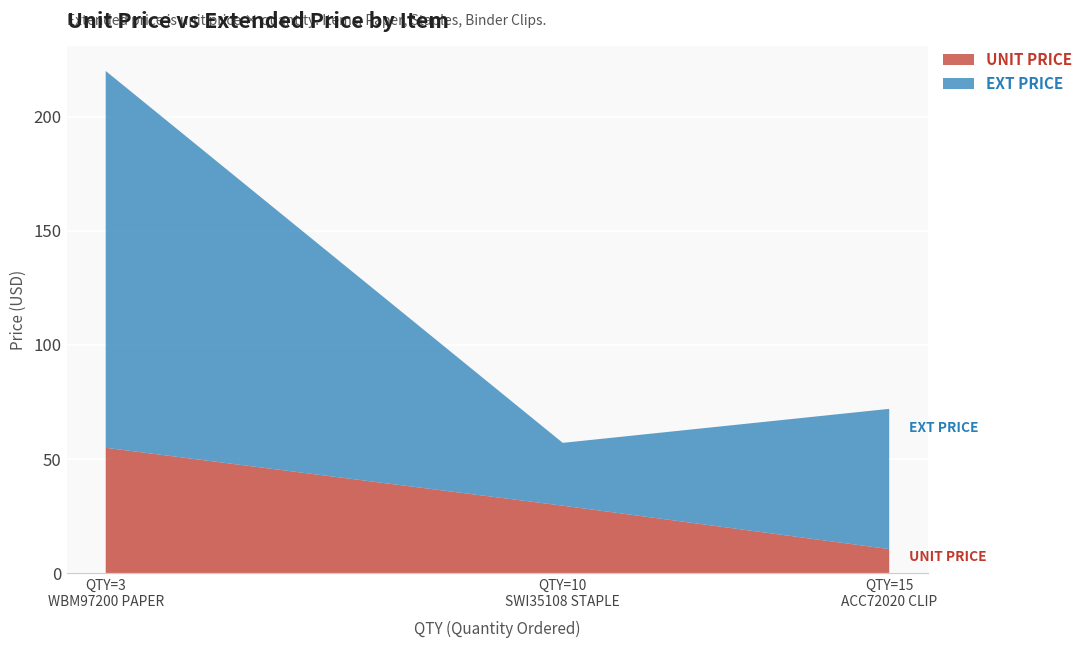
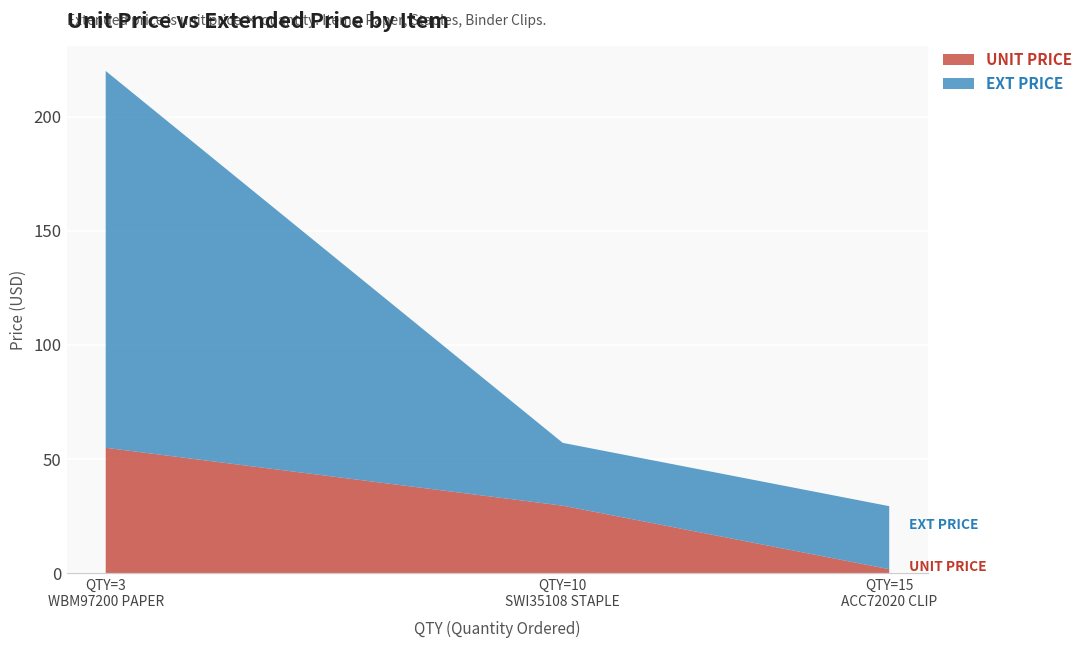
  {
    "UNIT PRICE": {
      "QTY=3 WBM97200 PAPER": 55,
      "QTY=10 SWI35108 STAPLE": 30,
-     "QTY=15 ACC72020 CLIP": 11
+     "QTY=15 ACC72020 CLIP": 2
    },
    "EXT PRICE": {
      "QTY=3 WBM97200 PAPER": 165,
      "QTY=10 SWI35108 STAPLE": 28,
-     "QTY=15 ACC72020 CLIP": 61
+     "QTY=15 ACC72020 CLIP": 28
    }
  }
